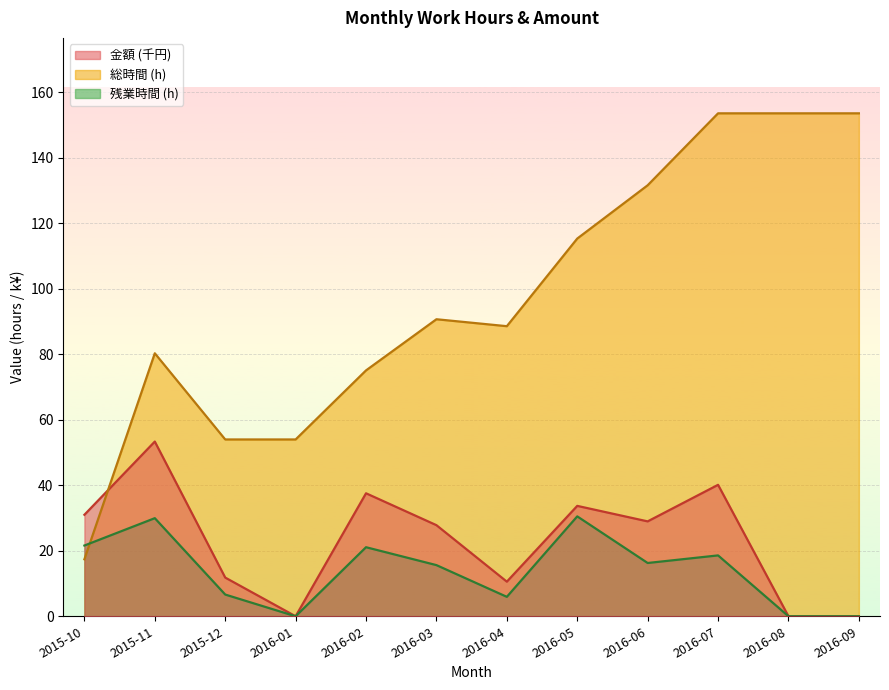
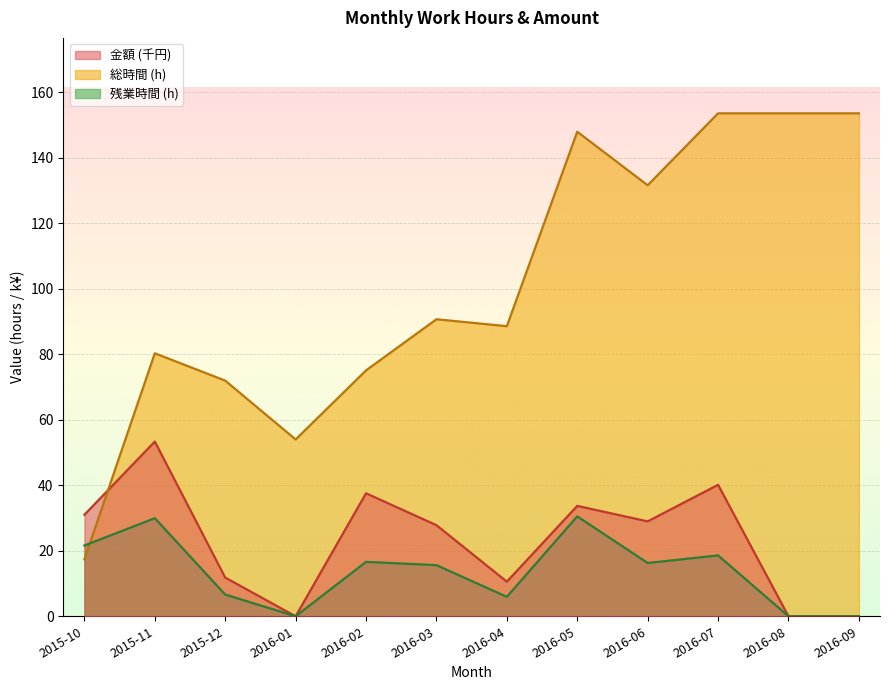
  {
    "金額 (千円)": {
      "2015-10": 31,
      "2015-11": 53,
      "2015-12": 12,
      "2016-02": 38,
      "2016-03": 28,
      "2016-04": 11,
      "2016-05": 34,
      "2016-06": 29,
      "2016-07": 40
    },
    "総時間 (h)": {
      "2015-10": 17,
      "2015-11": 80,
-     "2015-12": 54,
+     "2015-12": 72,
      "2016-01": 54,
      "2016-02": 75,
      "2016-03": 91,
      "2016-04": 89,
-     "2016-05": 115,
+     "2016-05": 148,
      "2016-06": 132,
      "2016-07": 154,
      "2016-08": 154,
      "2016-09": 154
    },
    "残業時間 (h)": {
      "2015-10": 22,
      "2015-11": 30,
      "2015-12": 7,
-     "2016-02": 21,
+     "2016-02": 17,
      "2016-03": 16,
      "2016-04": 6,
      "2016-05": 31,
      "2016-06": 16,
      "2016-07": 19
    }
  }
